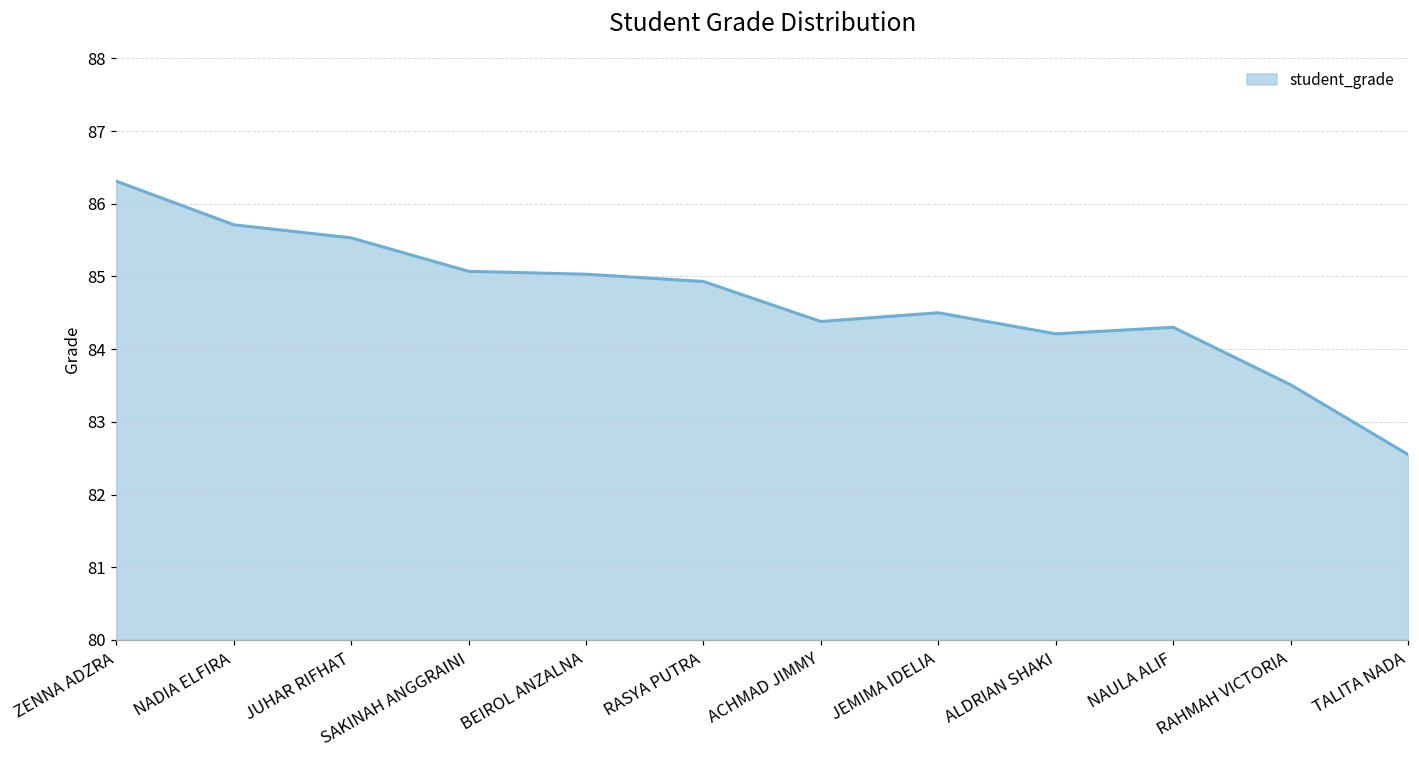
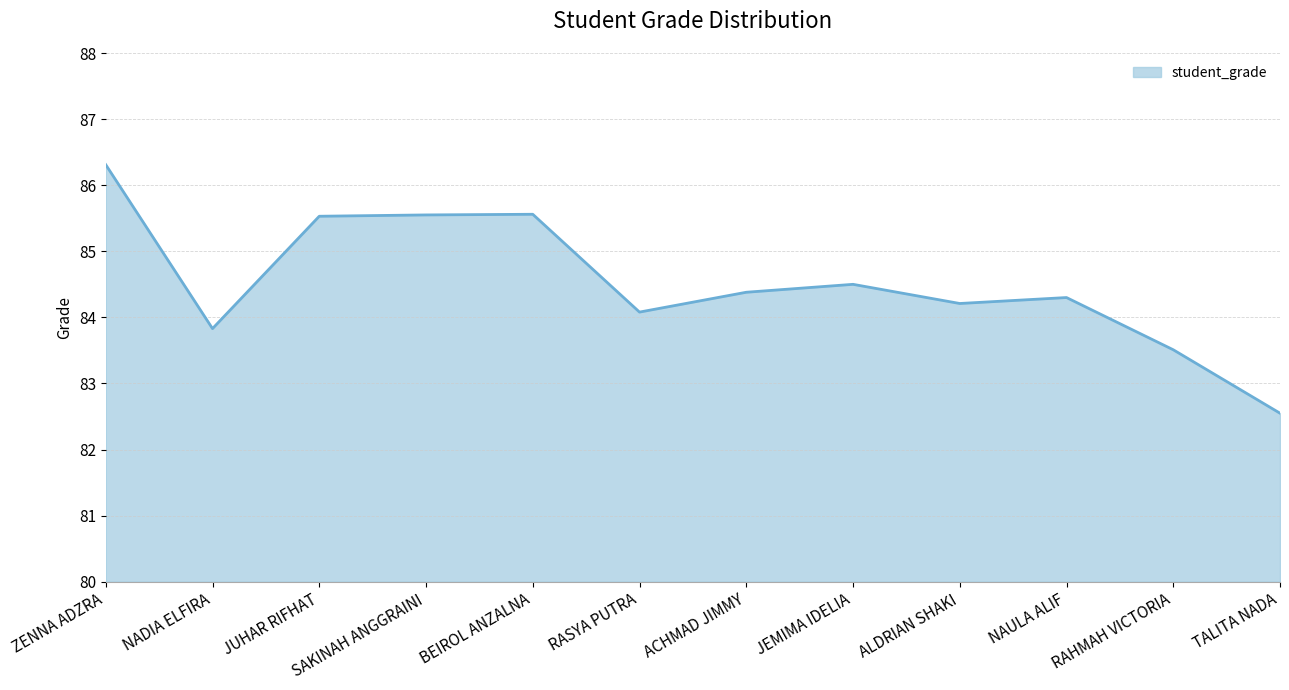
  {
    "ZENNA ADZRA": 86.3,
-   "NADIA ELFIRA": 85.7,
+   "NADIA ELFIRA": 83.8,
    "JUHAR RIFHAT": 85.5,
-   "SAKINAH ANGGRAINI": 85.1,
-   "BEIROL ANZALNA": 85.0,
-   "RASYA PUTRA": 84.9,
+   "SAKINAH ANGGRAINI": 85.6,
+   "BEIROL ANZALNA": 85.6,
+   "RASYA PUTRA": 84.1,
    "ACHMAD JIMMY": 84.4,
    "JEMIMA IDELIA": 84.5,
    "ALDRIAN SHAKI": 84.2,
    "NAULA ALIF": 84.3,
    "RAHMAH VICTORIA": 83.5,
    "TALITA NADA": 82.6
  }
